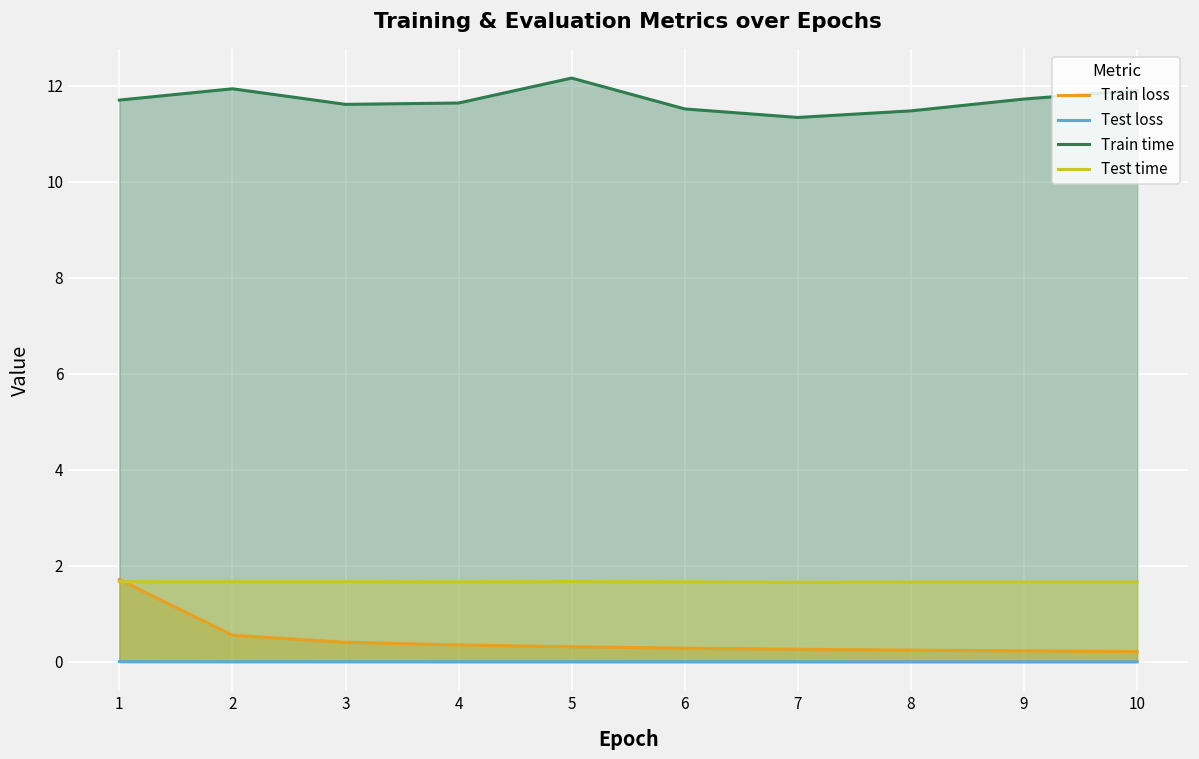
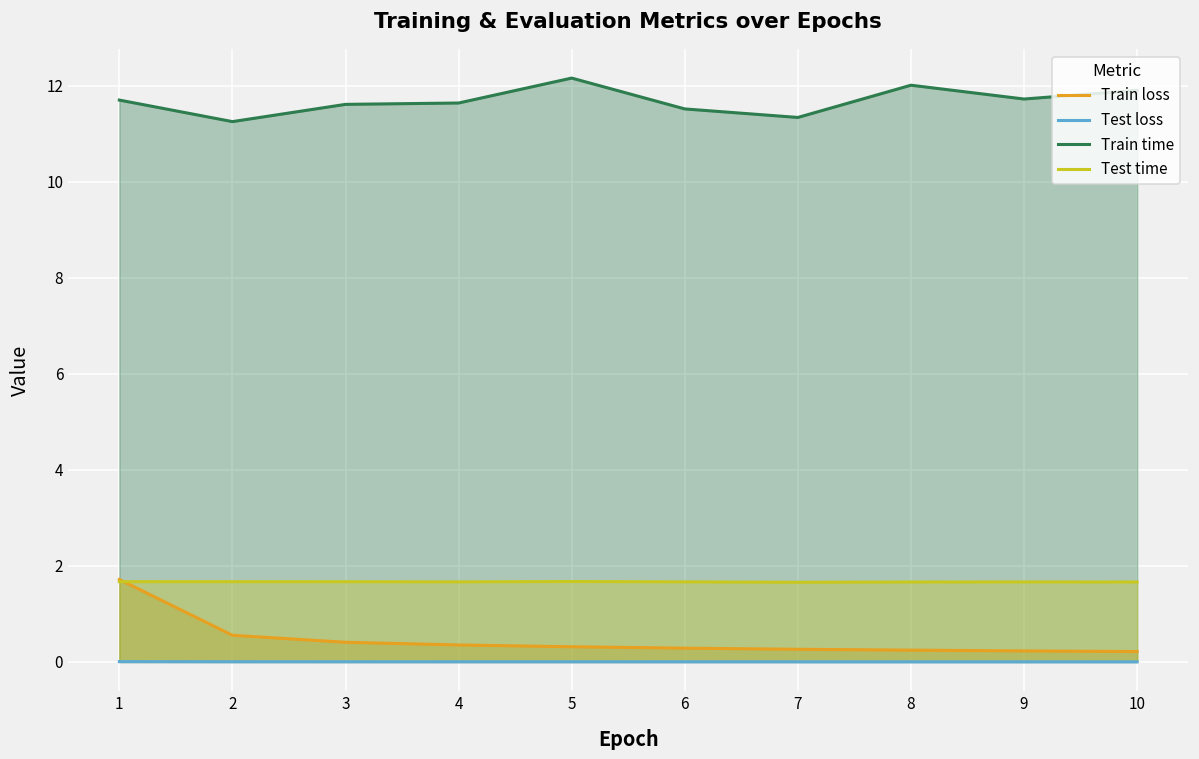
  {
    "Test loss": {
      "1": 0.0,
      "2": 0.0,
      "3": 0.0,
      "4": 0.0,
      "5": 0.0,
      "6": 0.0,
      "7": 0.0,
      "8": 0.0,
      "9": 0.0,
      "10": 0.0
    },
    "Train time": {
      "1": 11.7,
-     "2": 11.9,
+     "2": 11.2,
      "3": 11.6,
      "4": 11.6,
      "5": 12.2,
      "6": 11.5,
      "7": 11.3,
-     "8": 11.5,
+     "8": 12.0,
      "9": 11.7
    }
  }
